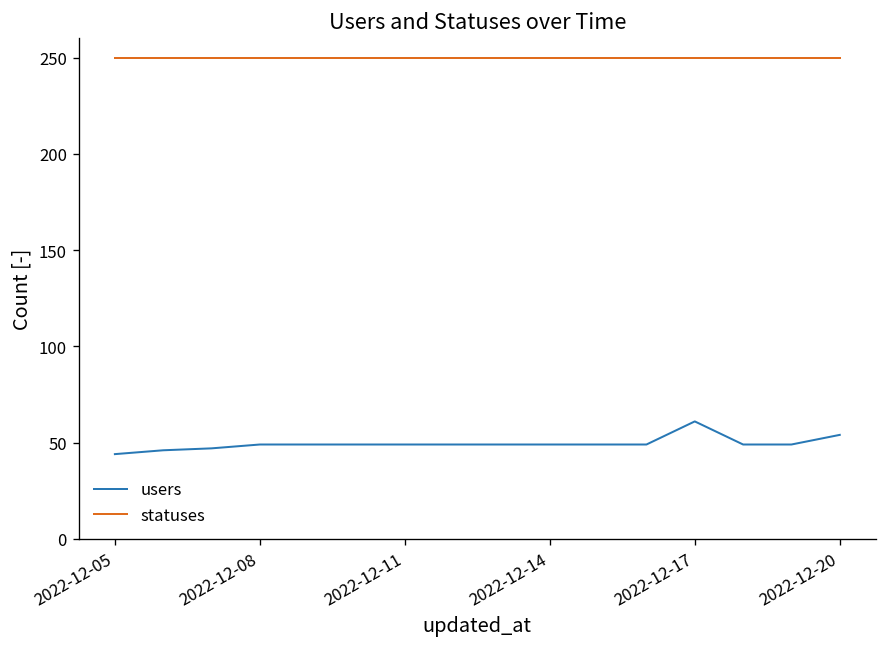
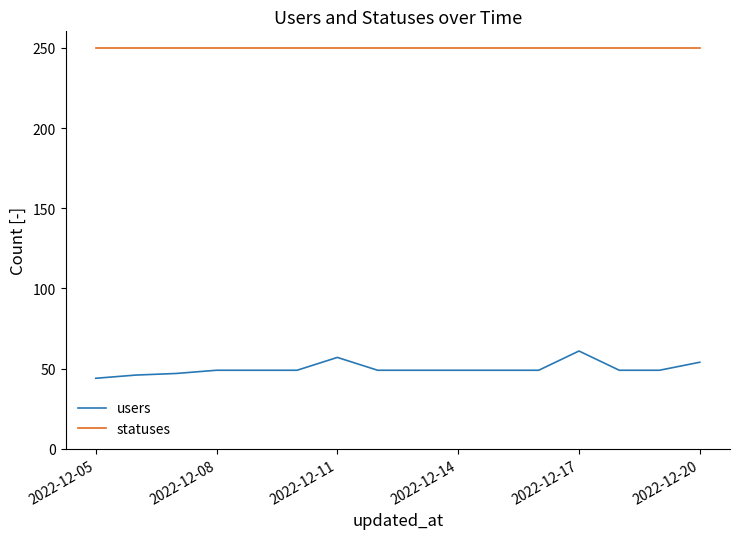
  {
    "users": {
      "2022-12-05": 44,
      "2022-12-08": 49,
-     "2022-12-11": 49,
+     "2022-12-11": 57,
      "2022-12-14": 49,
      "2022-12-17": 61,
      "2022-12-20": 54
    },
    "statuses": {
      "2022-12-05": 250,
      "2022-12-08": 250,
      "2022-12-11": 250,
      "2022-12-14": 250,
      "2022-12-17": 250,
      "2022-12-20": 250
    }
  }
